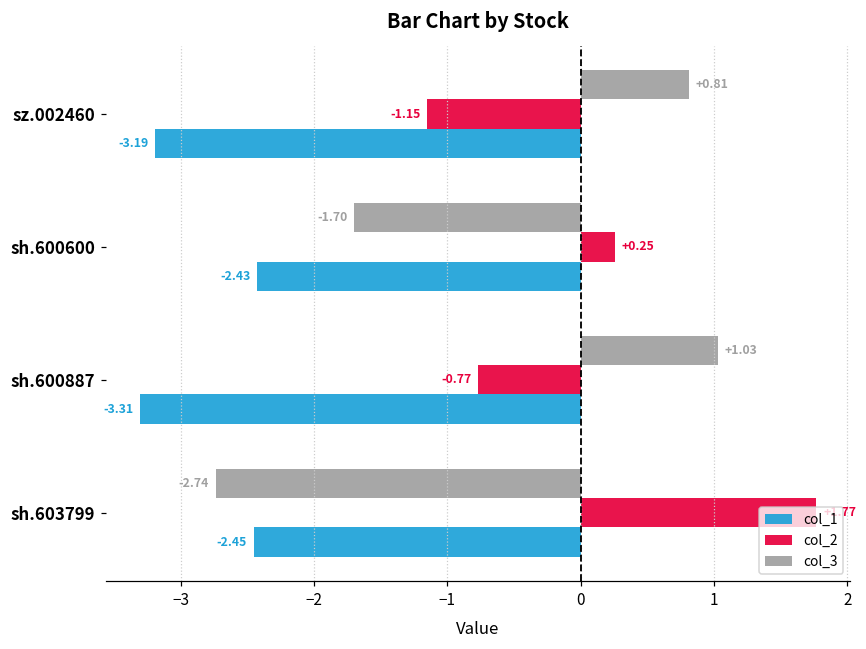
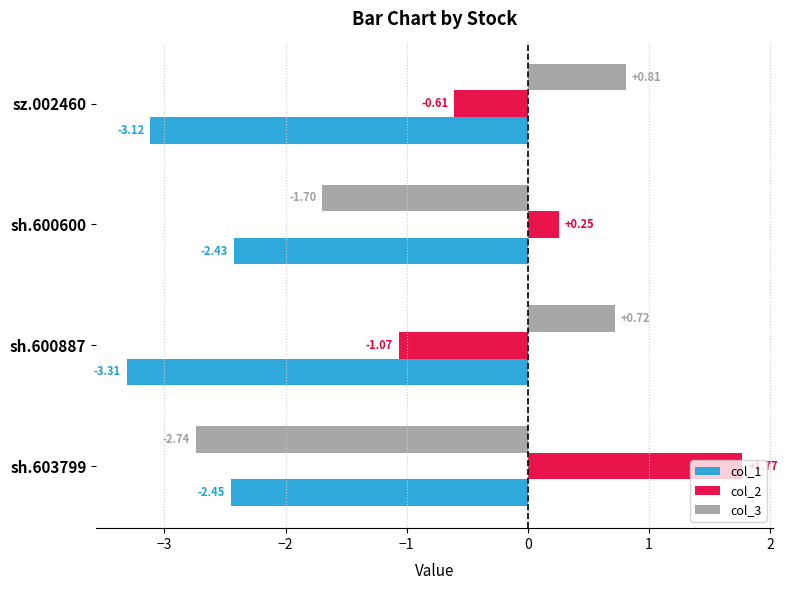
  {
    "col_1": {
-     "sz.002460": "-3.19",
+     "sz.002460": "-3.12",
      "sh.600600": "-2.43",
      "sh.600887": "-3.31",
      "sh.603799": "-2.45"
    },
    "col_2": {
-     "sz.002460": "-1.15",
+     "sz.002460": "-0.61",
      "sh.600600": "+0.25",
-     "sh.600887": "-0.77"
+     "sh.600887": "-1.07"
    },
    "col_3": {
      "sz.002460": "+0.81",
      "sh.600600": "-1.70",
-     "sh.600887": "+1.03",
+     "sh.600887": "+0.72",
      "sh.603799": "-2.74"
    }
  }
